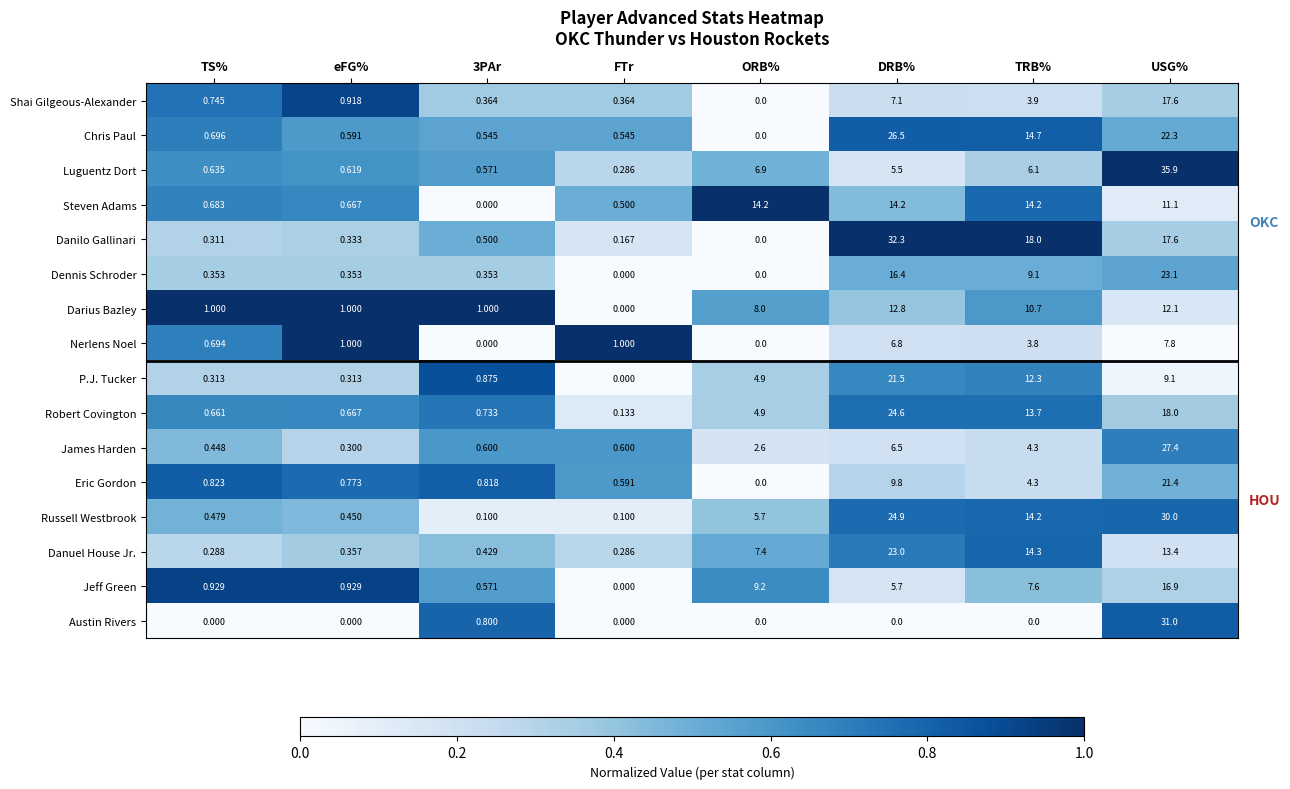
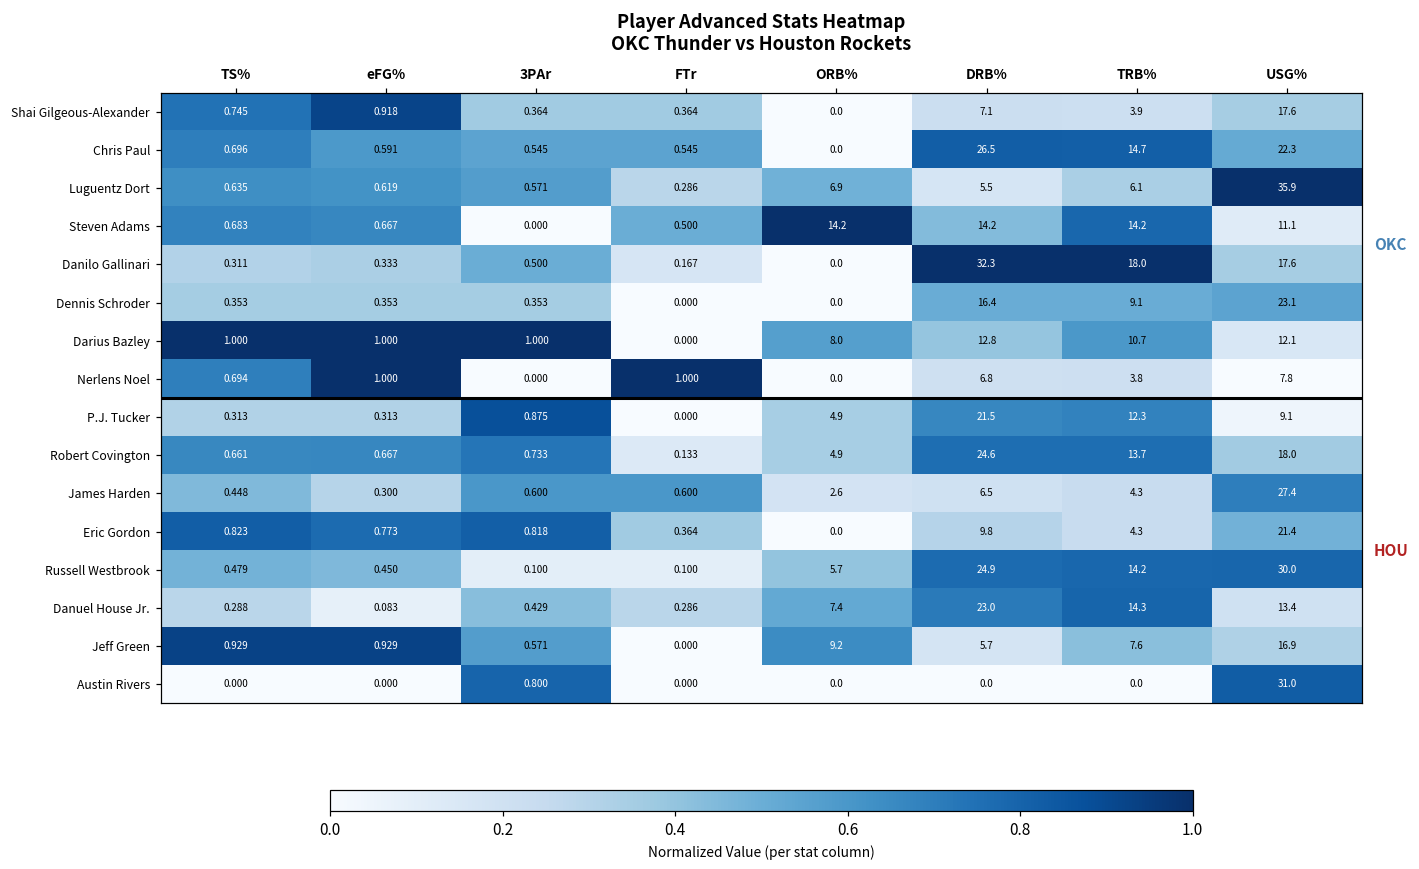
  {
    "Shai Gilgeous-Alexander": {
      "TS%": 0.745,
      "eFG%": 0.918,
      "3PAr": 0.364,
      "FTr": 0.364,
      "ORB%": 0.0,
      "DRB%": 7.1,
      "TRB%": 3.9,
      "USG%": 17.6
    },
    "Chris Paul": {
      "TS%": 0.696,
      "eFG%": 0.591,
      "3PAr": 0.545,
      "FTr": 0.545,
      "ORB%": 0.0,
      "DRB%": 26.5,
      "TRB%": 14.7,
      "USG%": 22.3
    },
    "Luguentz Dort": {
      "TS%": 0.635,
      "eFG%": 0.619,
      "3PAr": 0.571,
      "FTr": 0.286,
      "ORB%": 6.9,
      "DRB%": 5.5,
      "TRB%": 6.1,
      "USG%": 35.9
    },
    "Steven Adams": {
      "TS%": 0.683,
      "eFG%": 0.667,
      "3PAr": 0.000,
      "FTr": 0.500,
      "ORB%": 14.2,
      "DRB%": 14.2,
      "TRB%": 14.2,
      "USG%": 11.1
    },
    "Danilo Gallinari": {
      "TS%": 0.311,
      "eFG%": 0.333,
      "3PAr": 0.500,
      "FTr": 0.167,
      "ORB%": 0.0,
      "DRB%": 32.3,
      "TRB%": 18.0,
      "USG%": 17.6
    },
    "Dennis Schroder": {
      "TS%": 0.353,
      "eFG%": 0.353,
      "3PAr": 0.353,
      "FTr": 0.000,
      "ORB%": 0.0,
      "DRB%": 16.4,
      "TRB%": 9.1,
      "USG%": 23.1
    },
    "Darius Bazley": {
      "TS%": 1.000,
      "eFG%": 1.000,
      "3PAr": 1.000,
      "FTr": 0.000,
      "ORB%": 8.0,
      "DRB%": 12.8,
      "TRB%": 10.7,
      "USG%": 12.1
    },
    "Nerlens Noel": {
      "TS%": 0.694,
      "eFG%": 1.000,
      "3PAr": 0.000,
      "FTr": 1.000,
      "ORB%": 0.0,
      "DRB%": 6.8,
      "TRB%": 3.8,
      "USG%": 7.8
    },
    "P.J. Tucker": {
      "TS%": 0.313,
      "eFG%": 0.313,
      "3PAr": 0.875,
      "FTr": 0.000,
      "ORB%": 4.9,
      "DRB%": 21.5,
      "TRB%": 12.3,
      "USG%": 9.1
    },
    "Robert Covington": {
      "TS%": 0.661,
      "eFG%": 0.667,
      "3PAr": 0.733,
      "FTr": 0.133,
      "ORB%": 4.9,
      "DRB%": 24.6,
      "TRB%": 13.7,
      "USG%": 18.0
    },
    "James Harden": {
      "TS%": 0.448,
      "eFG%": 0.300,
      "3PAr": 0.600,
      "FTr": 0.600,
      "ORB%": 2.6,
      "DRB%": 6.5,
      "TRB%": 4.3,
      "USG%": 27.4
    },
    "Eric Gordon": {
      "TS%": 0.823,
      "eFG%": 0.773,
      "3PAr": 0.818,
-     "FTr": 0.591,
+     "FTr": 0.364,
      "ORB%": 0.0,
      "DRB%": 9.8,
      "TRB%": 4.3,
      "USG%": 21.4
    },
    "Russell Westbrook": {
      "TS%": 0.479,
      "eFG%": 0.450,
      "3PAr": 0.100,
      "FTr": 0.100,
      "ORB%": 5.7,
      "DRB%": 24.9,
      "TRB%": 14.2,
      "USG%": 30.0
    },
    "Danuel House Jr.": {
      "TS%": 0.288,
-     "eFG%": 0.357,
+     "eFG%": 0.083,
      "3PAr": 0.429,
      "FTr": 0.286,
      "ORB%": 7.4,
      "DRB%": 23.0,
      "TRB%": 14.3,
      "USG%": 13.4
    },
    "Jeff Green": {
      "TS%": 0.929,
      "eFG%": 0.929,
      "3PAr": 0.571,
      "FTr": 0.000,
      "ORB%": 9.2,
      "DRB%": 5.7,
      "TRB%": 7.6,
      "USG%": 16.9
    },
    "Austin Rivers": {
      "TS%": 0.000,
      "eFG%": 0.000,
      "3PAr": 0.800,
      "FTr": 0.000,
      "ORB%": 0.0,
      "DRB%": 0.0,
      "TRB%": 0.0,
      "USG%": 31.0
    }
  }
